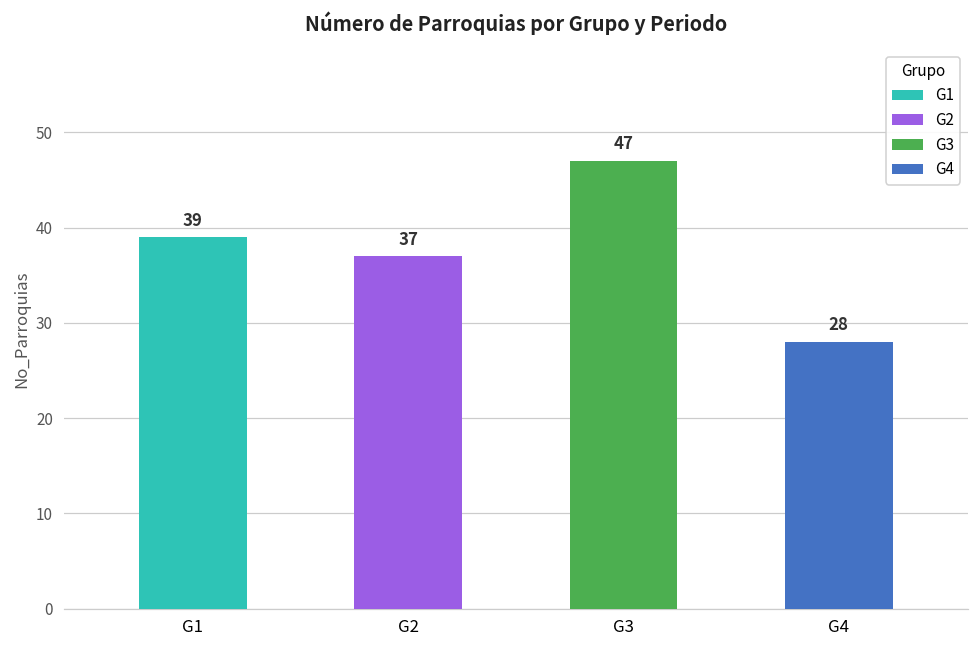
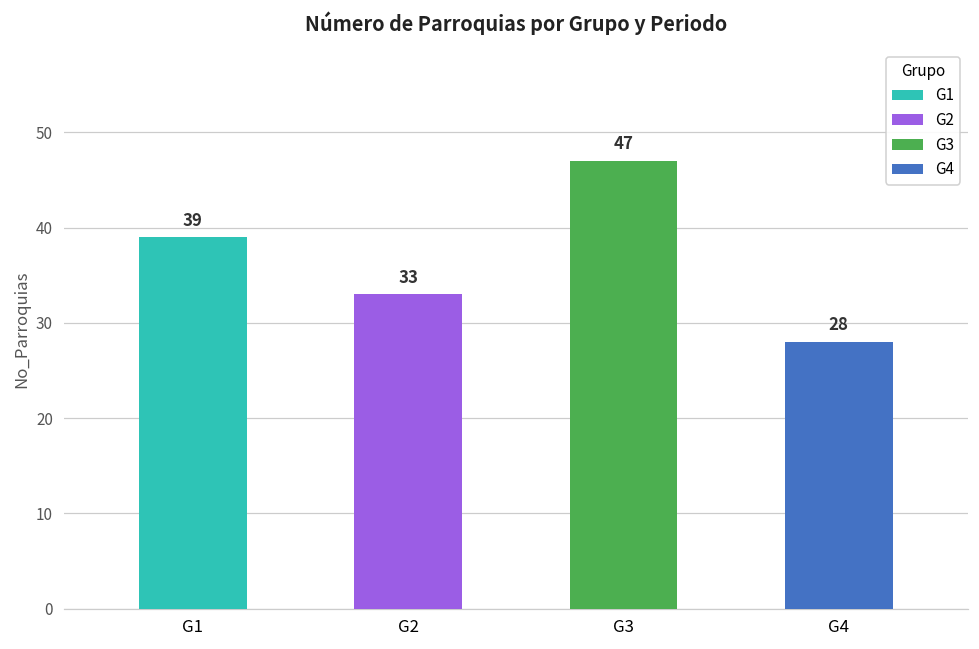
  {
    "G1": 39,
-   "G2": 37,
+   "G2": 33,
    "G3": 47,
    "G4": 28
  }
